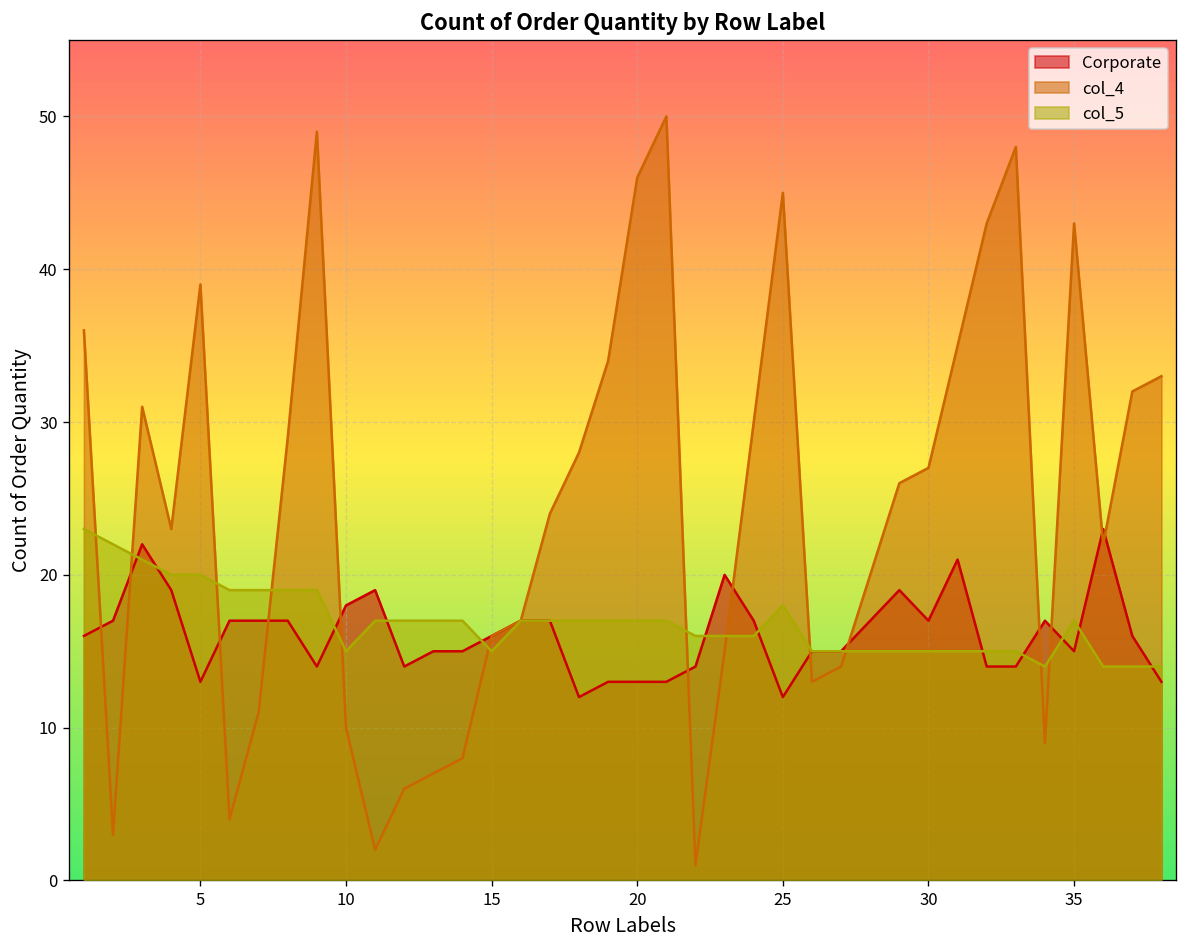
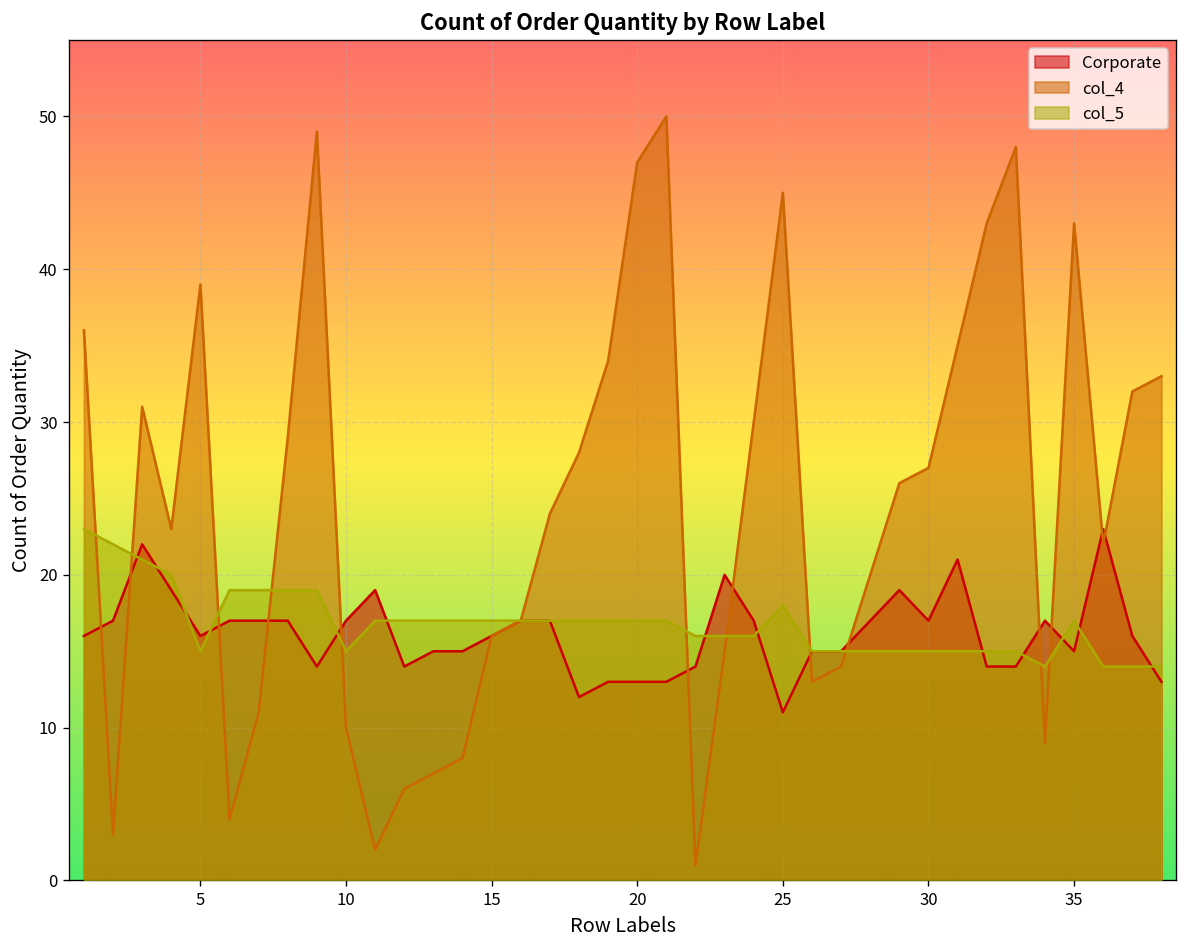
  {
    "Corporate": {
-     "5": 13,
-     "10": 18,
+     "5": 16,
+     "10": 17,
      "20": 13,
-     "25": 12,
+     "25": 11,
      "30": 17,
      "35": 15
    },
    "col_4": {
      "5": 39,
      "10": 10,
-     "20": 46,
+     "20": 47,
      "25": 45,
      "30": 27,
      "35": 43
    },
    "col_5": {
-     "5": 20,
+     "5": 15,
      "10": 15,
-     "15": 15,
+     "15": 17,
      "20": 17,
      "25": 18,
      "30": 15,
      "35": 17
    }
  }
